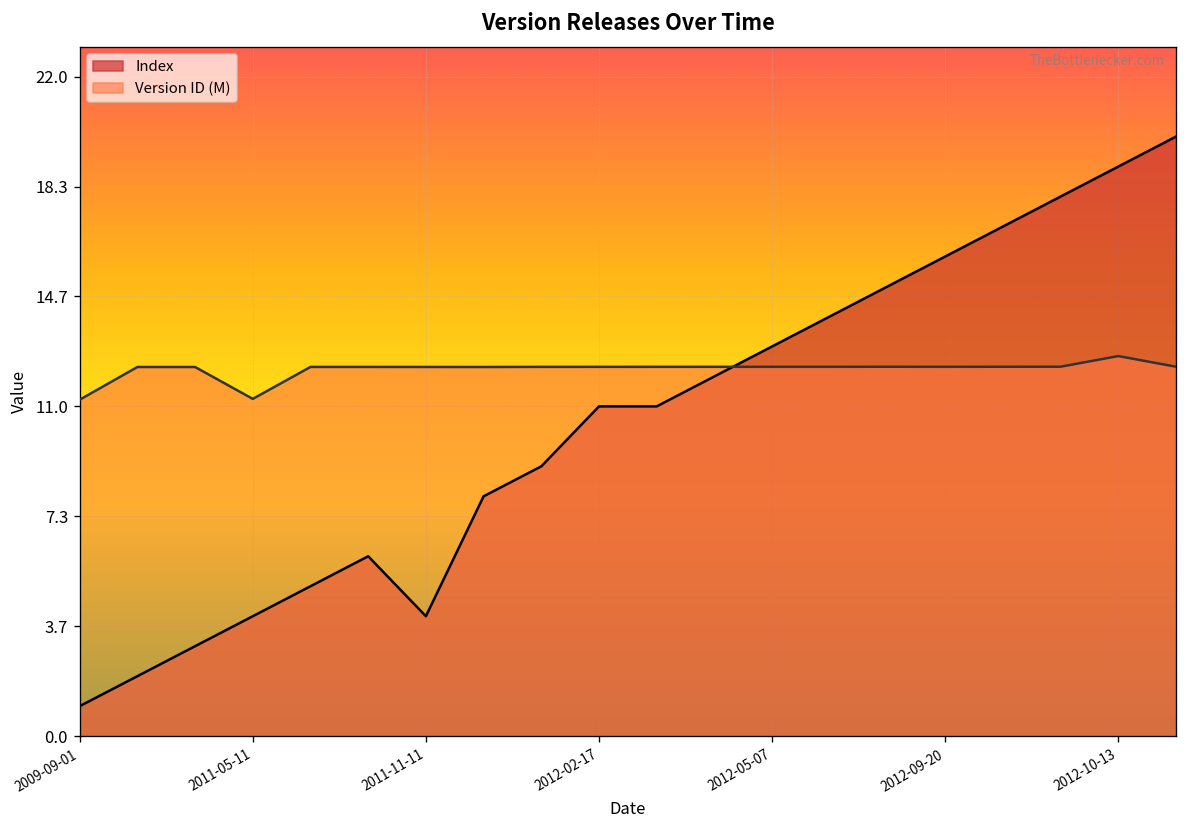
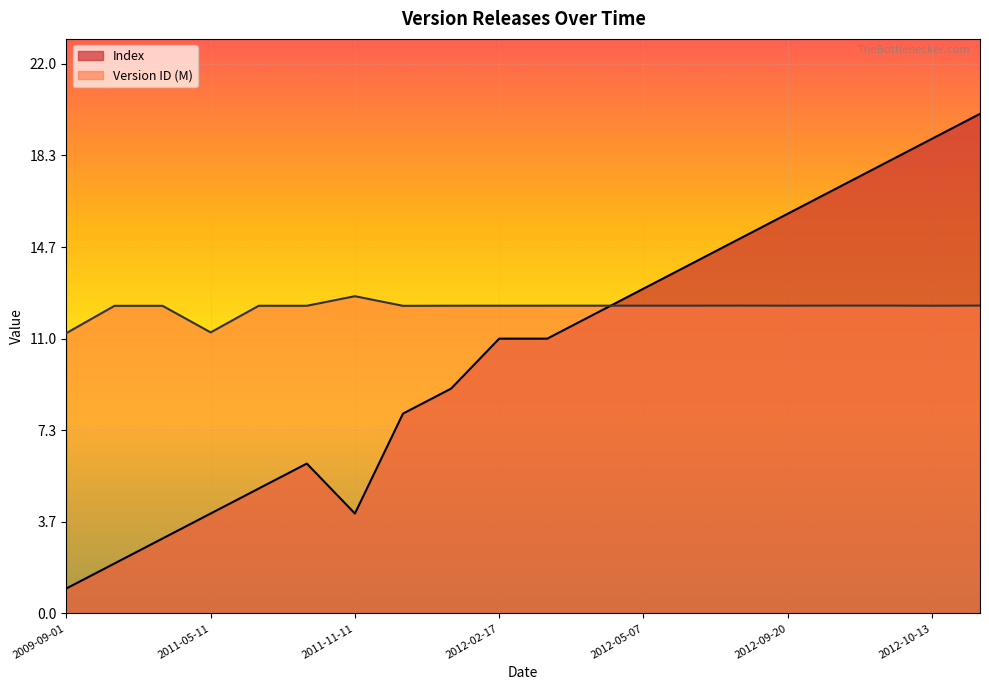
  {
    "Index": {
      "2009-09-01": 1.0,
      "2011-05-11": 4.0,
      "2011-11-11": 4.0,
      "2012-02-17": 11.0,
      "2012-05-07": 13.0,
      "2012-09-20": 16.0,
      "2012-10-13": 19.0
    },
    "Version ID (M)": {
      "2009-09-01": 11.2,
      "2011-05-11": 11.3,
-     "2011-11-11": 12.3,
+     "2011-11-11": 12.7,
      "2012-02-17": 12.3,
      "2012-05-07": 12.3,
      "2012-09-20": 12.3,
-     "2012-10-13": 12.7
+     "2012-10-13": 12.3
    }
  }
